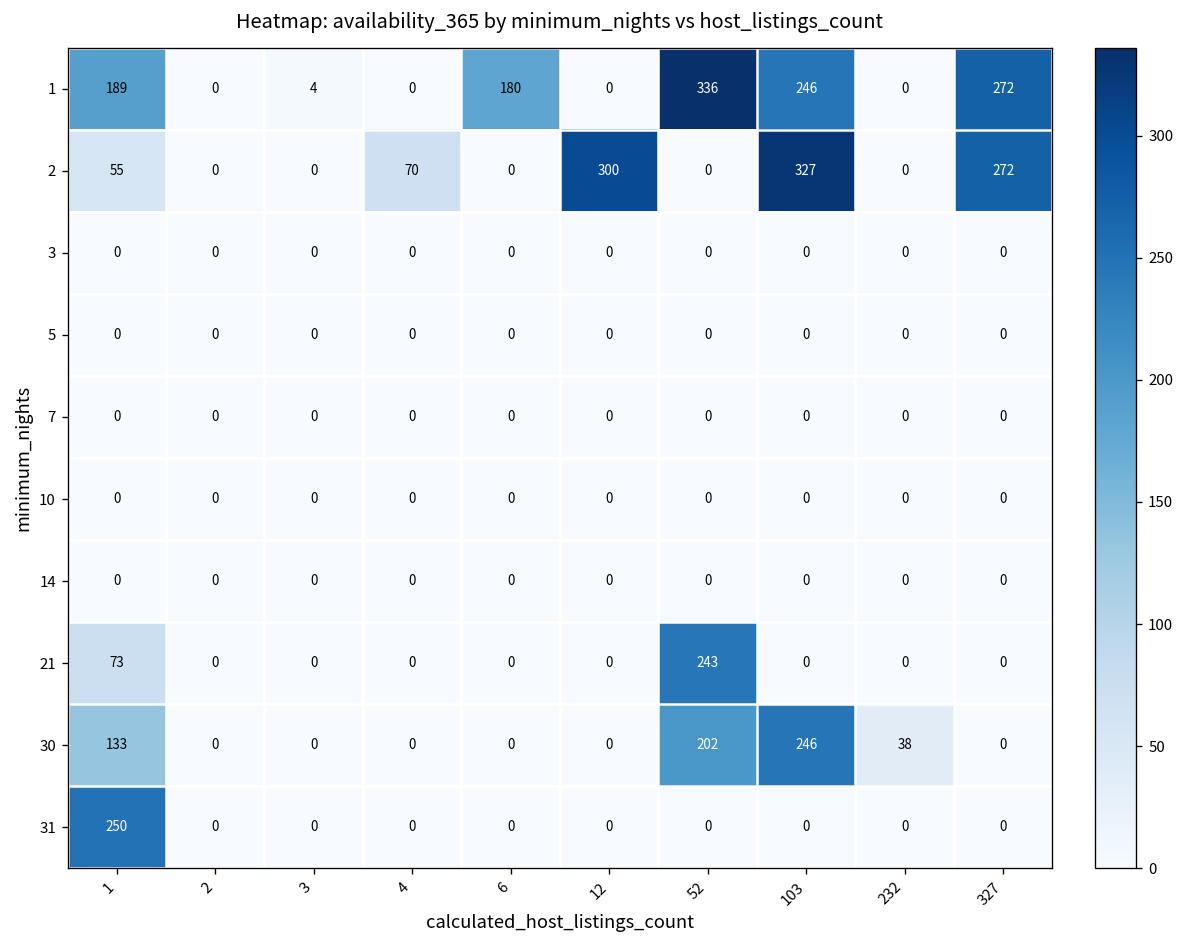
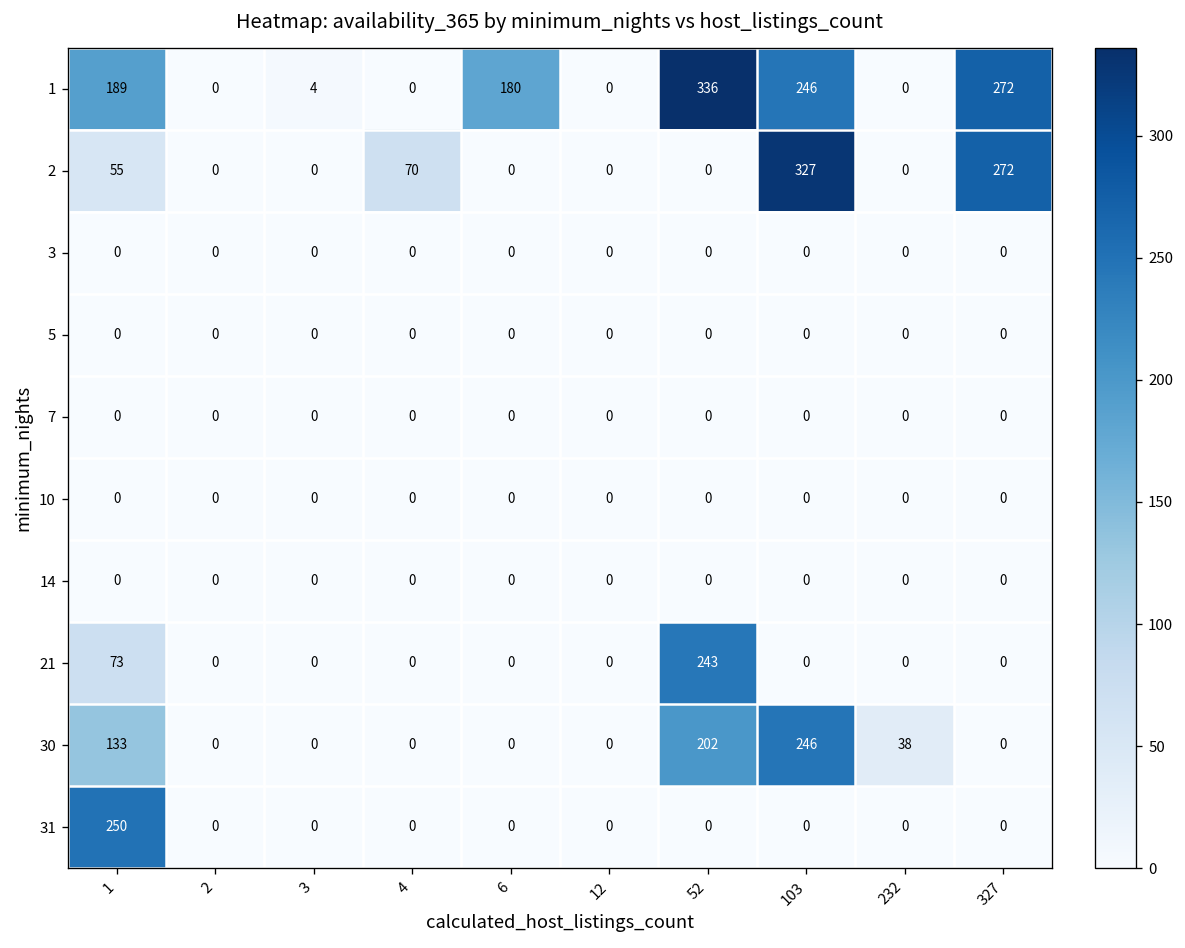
  {
    "1": {
      "1": 189,
      "2": 0,
      "3": 4,
      "4": 0,
      "6": 180,
      "12": 0,
      "52": 336,
      "103": 246,
      "232": 0,
      "327": 272
    },
    "2": {
      "1": 55,
      "2": 0,
      "3": 0,
      "4": 70,
      "6": 0,
-     "12": 300,
+     "12": 0,
      "52": 0,
      "103": 327,
      "232": 0,
      "327": 272
    },
    "3": {
      "1": 0,
      "2": 0,
      "3": 0,
      "4": 0,
      "6": 0,
      "12": 0,
      "52": 0,
      "103": 0,
      "232": 0,
      "327": 0
    },
    "5": {
      "1": 0,
      "2": 0,
      "3": 0,
      "4": 0,
      "6": 0,
      "12": 0,
      "52": 0,
      "103": 0,
      "232": 0,
      "327": 0
    },
    "7": {
      "1": 0,
      "2": 0,
      "3": 0,
      "4": 0,
      "6": 0,
      "12": 0,
      "52": 0,
      "103": 0,
      "232": 0,
      "327": 0
    },
    "10": {
      "1": 0,
      "2": 0,
      "3": 0,
      "4": 0,
      "6": 0,
      "12": 0,
      "52": 0,
      "103": 0,
      "232": 0,
      "327": 0
    },
    "14": {
      "1": 0,
      "2": 0,
      "3": 0,
      "4": 0,
      "6": 0,
      "12": 0,
      "52": 0,
      "103": 0,
      "232": 0,
      "327": 0
    },
    "21": {
      "1": 73,
      "2": 0,
      "3": 0,
      "4": 0,
      "6": 0,
      "12": 0,
      "52": 243,
      "103": 0,
      "232": 0,
      "327": 0
    },
    "30": {
      "1": 133,
      "2": 0,
      "3": 0,
      "4": 0,
      "6": 0,
      "12": 0,
      "52": 202,
      "103": 246,
      "232": 38,
      "327": 0
    },
    "31": {
      "1": 250,
      "2": 0,
      "3": 0,
      "4": 0,
      "6": 0,
      "12": 0,
      "52": 0,
      "103": 0,
      "232": 0,
      "327": 0
    }
  }
